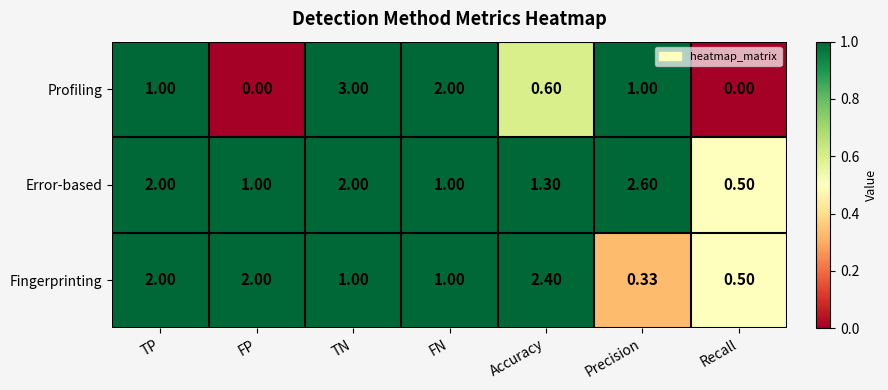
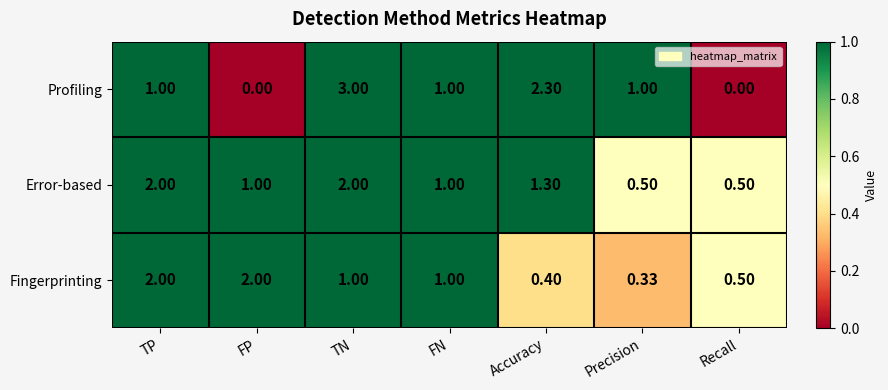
  {
    "Profiling": {
      "TP": 1.00,
      "FP": 0.00,
      "TN": 3.00,
-     "FN": 2.00,
-     "Accuracy": 0.60,
+     "FN": 1.00,
+     "Accuracy": 2.30,
      "Precision": 1.00,
      "Recall": 0.00
    },
    "Error-based": {
      "TP": 2.00,
      "FP": 1.00,
      "TN": 2.00,
      "FN": 1.00,
      "Accuracy": 1.30,
-     "Precision": 2.60,
+     "Precision": 0.50,
      "Recall": 0.50
    },
    "Fingerprinting": {
      "TP": 2.00,
      "FP": 2.00,
      "TN": 1.00,
      "FN": 1.00,
-     "Accuracy": 2.40,
+     "Accuracy": 0.40,
      "Precision": 0.33,
      "Recall": 0.50
    }
  }
